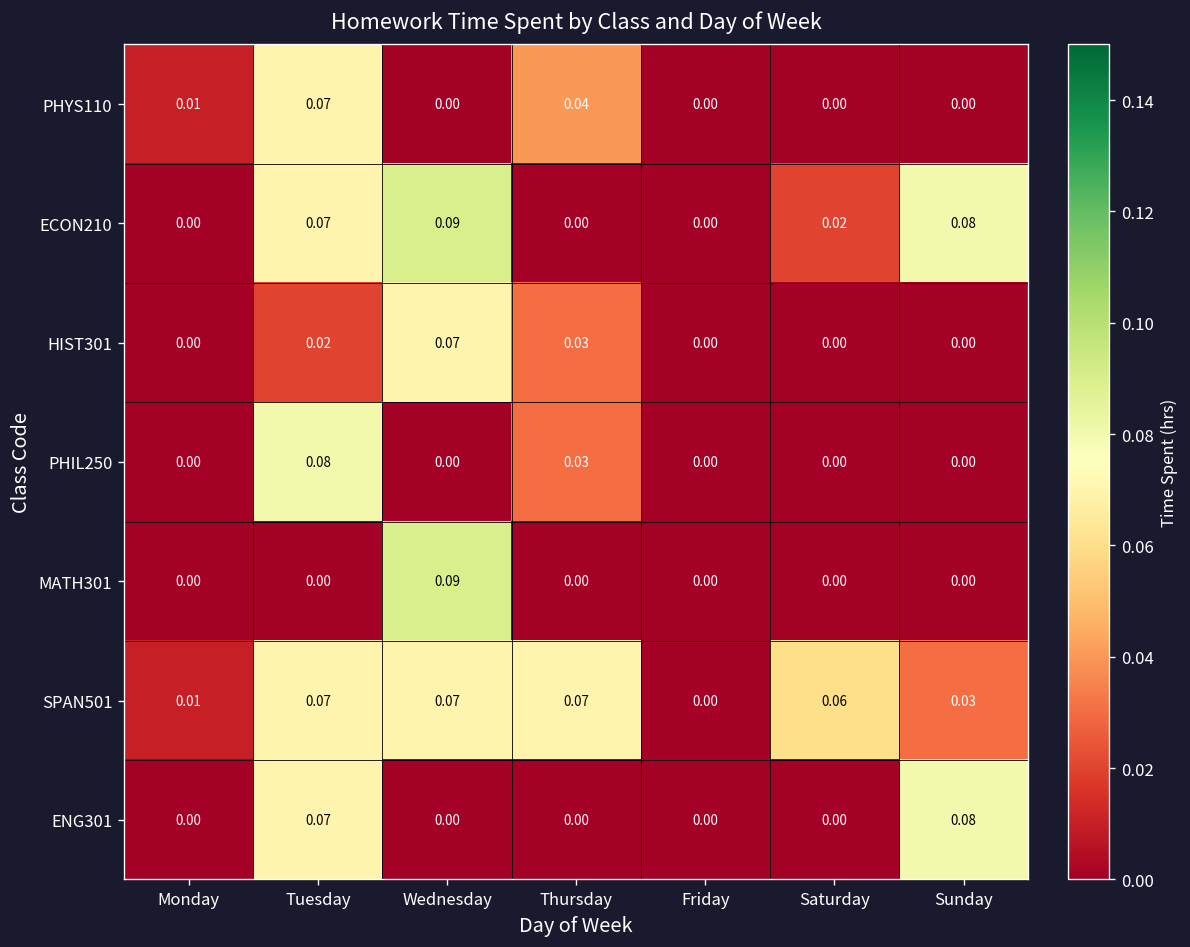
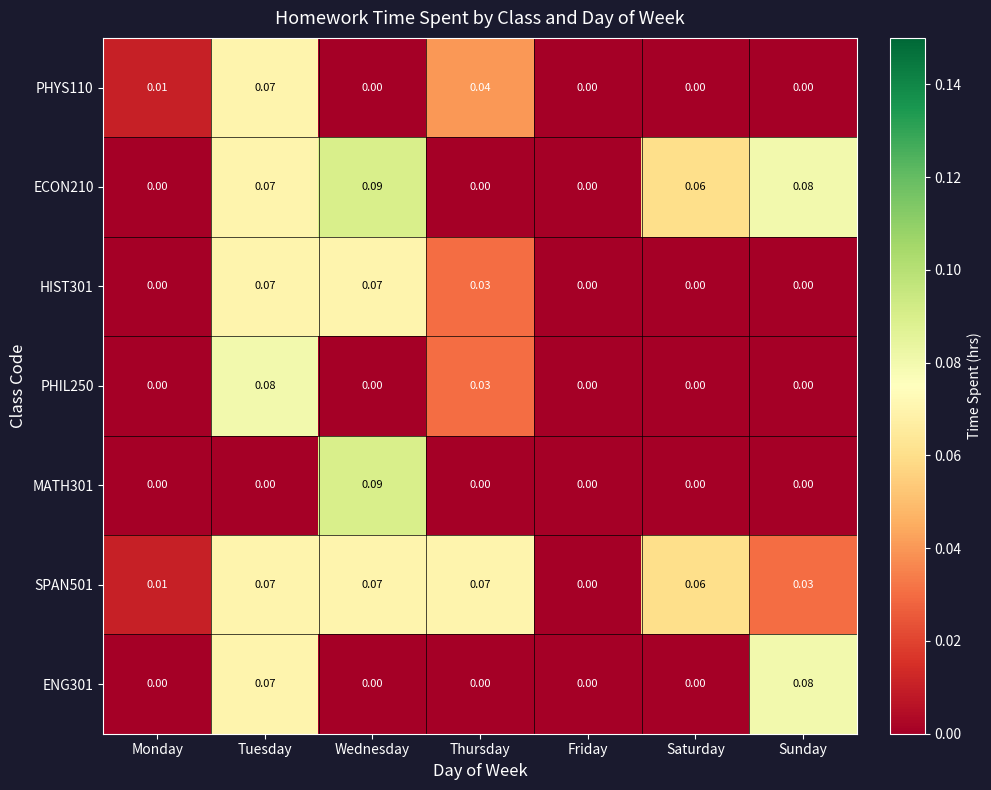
  {
    "PHYS110": {
      "Monday": 0.01,
      "Tuesday": 0.07,
      "Wednesday": 0.00,
      "Thursday": 0.04,
      "Friday": 0.00,
      "Saturday": 0.00,
      "Sunday": 0.00
    },
    "ECON210": {
      "Monday": 0.00,
      "Tuesday": 0.07,
      "Wednesday": 0.09,
      "Thursday": 0.00,
      "Friday": 0.00,
-     "Saturday": 0.02,
+     "Saturday": 0.06,
      "Sunday": 0.08
    },
    "HIST301": {
      "Monday": 0.00,
-     "Tuesday": 0.02,
+     "Tuesday": 0.07,
      "Wednesday": 0.07,
      "Thursday": 0.03,
      "Friday": 0.00,
      "Saturday": 0.00,
      "Sunday": 0.00
    },
    "PHIL250": {
      "Monday": 0.00,
      "Tuesday": 0.08,
      "Wednesday": 0.00,
      "Thursday": 0.03,
      "Friday": 0.00,
      "Saturday": 0.00,
      "Sunday": 0.00
    },
    "MATH301": {
      "Monday": 0.00,
      "Tuesday": 0.00,
      "Wednesday": 0.09,
      "Thursday": 0.00,
      "Friday": 0.00,
      "Saturday": 0.00,
      "Sunday": 0.00
    },
    "SPAN501": {
      "Monday": 0.01,
      "Tuesday": 0.07,
      "Wednesday": 0.07,
      "Thursday": 0.07,
      "Friday": 0.00,
      "Saturday": 0.06,
      "Sunday": 0.03
    },
    "ENG301": {
      "Monday": 0.00,
      "Tuesday": 0.07,
      "Wednesday": 0.00,
      "Thursday": 0.00,
      "Friday": 0.00,
      "Saturday": 0.00,
      "Sunday": 0.08
    }
  }
